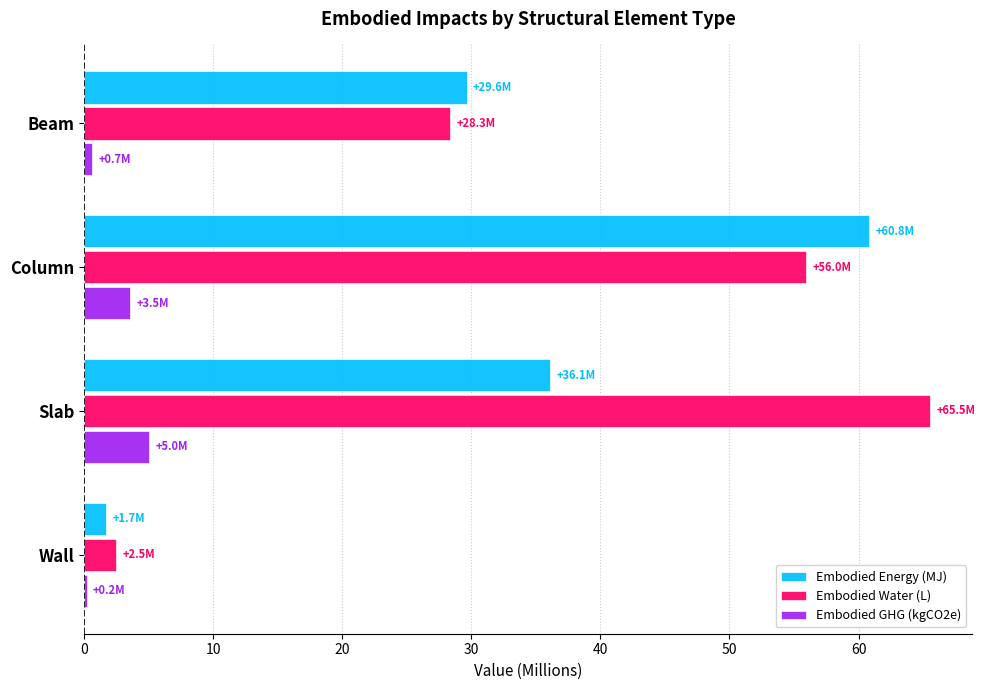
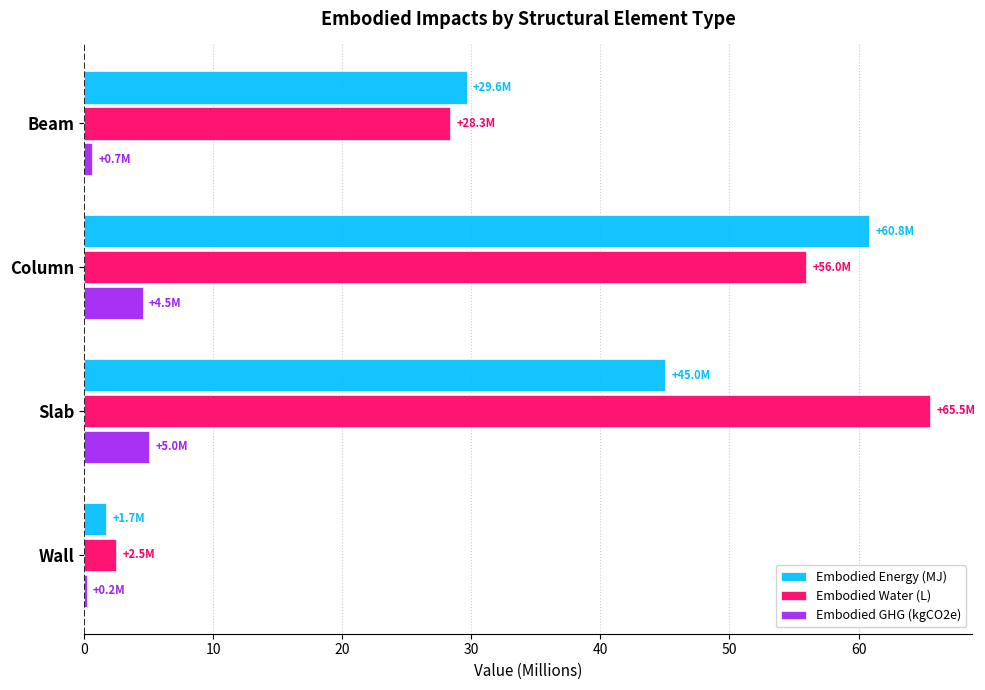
  {
    "Embodied Energy (MJ)": {
      "Beam": "+29.6M",
      "Column": "+60.8M",
-     "Slab": "+36.1M",
+     "Slab": "+45.0M",
      "Wall": "+1.7M"
    },
    "Embodied Water (L)": {
      "Beam": "+28.3M",
      "Column": "+56.0M",
      "Slab": "+65.5M",
      "Wall": "+2.5M"
    },
    "Embodied GHG (kgCO2e)": {
      "Beam": "+0.7M",
-     "Column": "+3.5M",
+     "Column": "+4.5M",
      "Slab": "+5.0M",
      "Wall": "+0.2M"
    }
  }
